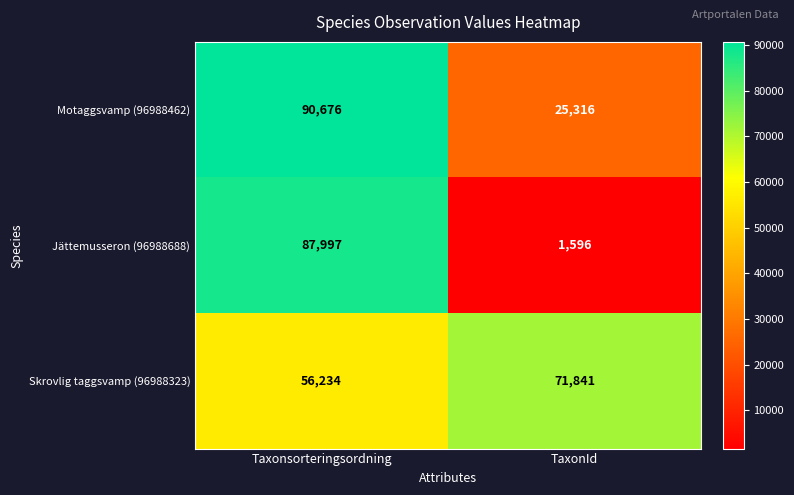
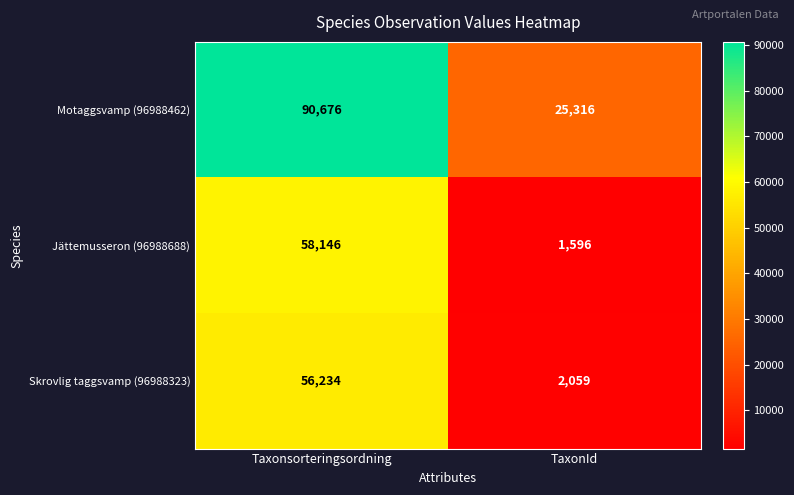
  {
    "Motaggsvamp (96988462)": {
      "Taxonsorteringsordning": "90,676",
      "TaxonId": "25,316"
    },
    "Jättemusseron (96988688)": {
-     "Taxonsorteringsordning": "87,997",
+     "Taxonsorteringsordning": "58,146",
      "TaxonId": "1,596"
    },
    "Skrovlig taggsvamp (96988323)": {
      "Taxonsorteringsordning": "56,234",
-     "TaxonId": "71,841"
+     "TaxonId": "2,059"
    }
  }
